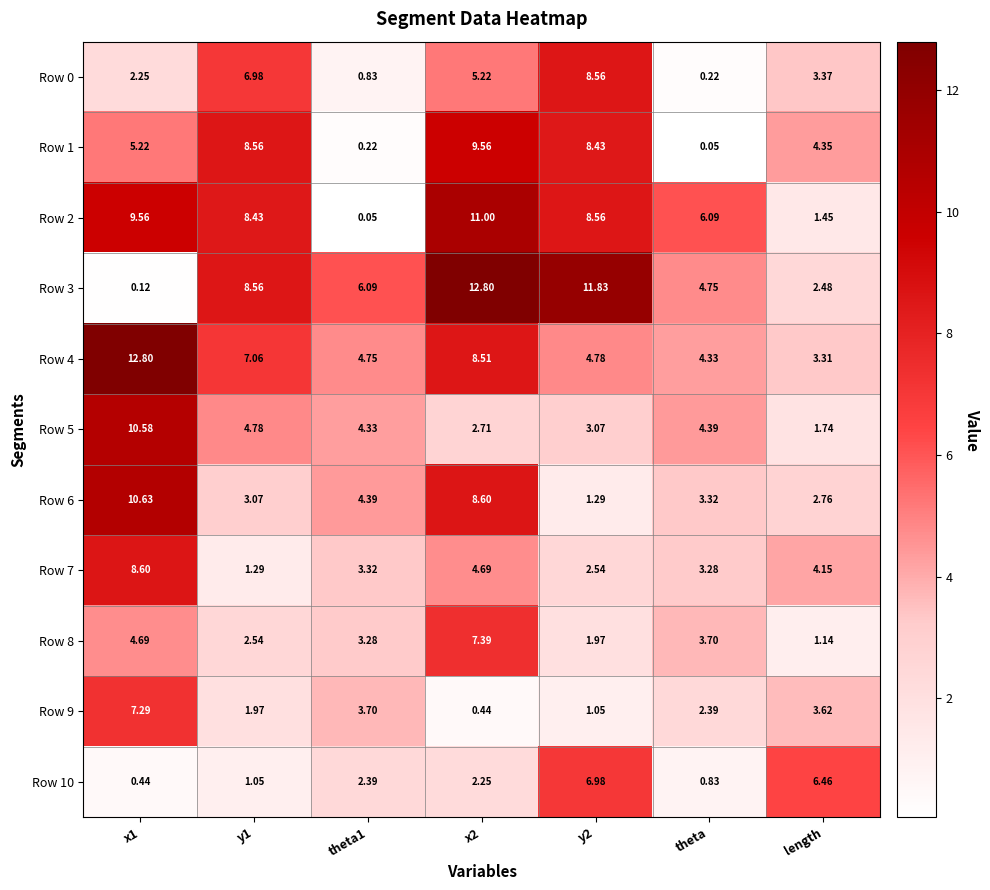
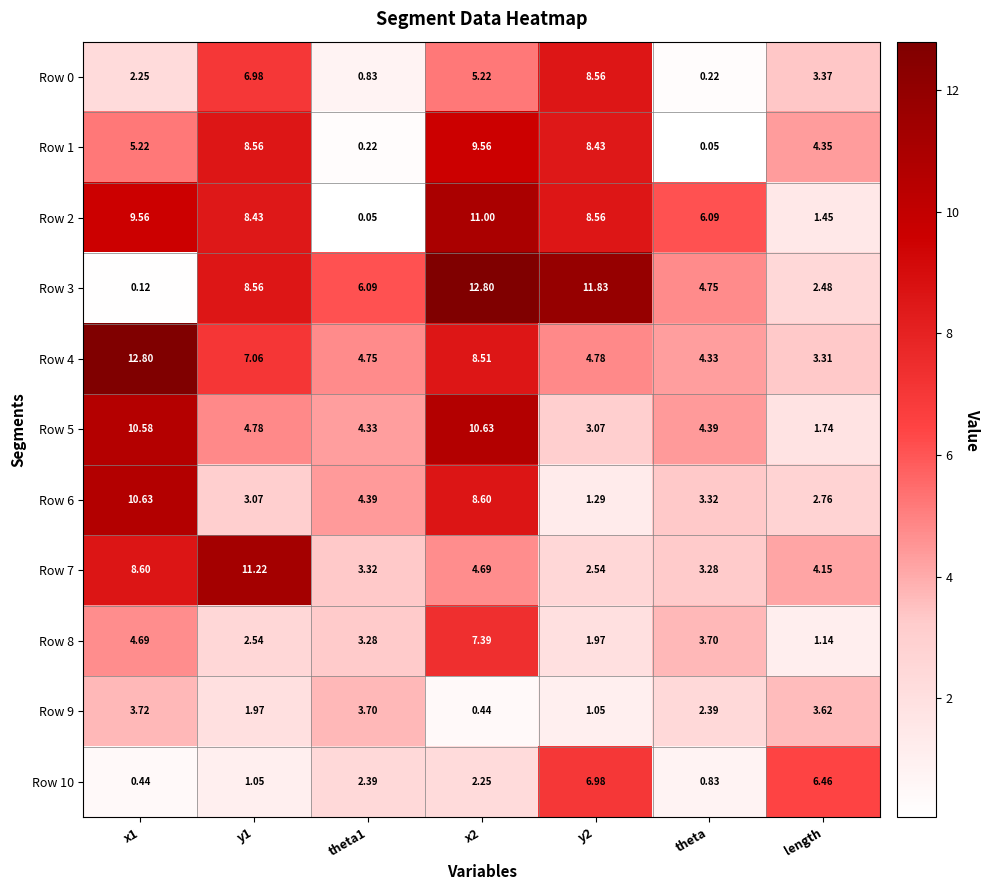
  {
    "Row 0": {
      "x1": 2.25,
      "y1": 6.98,
      "theta1": 0.83,
      "x2": 5.22,
      "y2": 8.56,
      "theta": 0.22,
      "length": 3.37
    },
    "Row 1": {
      "x1": 5.22,
      "y1": 8.56,
      "theta1": 0.22,
      "x2": 9.56,
      "y2": 8.43,
      "theta": 0.05,
      "length": 4.35
    },
    "Row 2": {
      "x1": 9.56,
      "y1": 8.43,
      "theta1": 0.05,
      "x2": 11.00,
      "y2": 8.56,
      "theta": 6.09,
      "length": 1.45
    },
    "Row 3": {
      "x1": 0.12,
      "y1": 8.56,
      "theta1": 6.09,
      "x2": 12.80,
      "y2": 11.83,
      "theta": 4.75,
      "length": 2.48
    },
    "Row 4": {
      "x1": 12.80,
      "y1": 7.06,
      "theta1": 4.75,
      "x2": 8.51,
      "y2": 4.78,
      "theta": 4.33,
      "length": 3.31
    },
    "Row 5": {
      "x1": 10.58,
      "y1": 4.78,
      "theta1": 4.33,
-     "x2": 2.71,
+     "x2": 10.63,
      "y2": 3.07,
      "theta": 4.39,
      "length": 1.74
    },
    "Row 6": {
      "x1": 10.63,
      "y1": 3.07,
      "theta1": 4.39,
      "x2": 8.60,
      "y2": 1.29,
      "theta": 3.32,
      "length": 2.76
    },
    "Row 7": {
      "x1": 8.60,
-     "y1": 1.29,
+     "y1": 11.22,
      "theta1": 3.32,
      "x2": 4.69,
      "y2": 2.54,
      "theta": 3.28,
      "length": 4.15
    },
    "Row 8": {
      "x1": 4.69,
      "y1": 2.54,
      "theta1": 3.28,
      "x2": 7.39,
      "y2": 1.97,
      "theta": 3.70,
      "length": 1.14
    },
    "Row 9": {
-     "x1": 7.29,
+     "x1": 3.72,
      "y1": 1.97,
      "theta1": 3.70,
      "x2": 0.44,
      "y2": 1.05,
      "theta": 2.39,
      "length": 3.62
    },
    "Row 10": {
      "x1": 0.44,
      "y1": 1.05,
      "theta1": 2.39,
      "x2": 2.25,
      "y2": 6.98,
      "theta": 0.83,
      "length": 6.46
    }
  }
